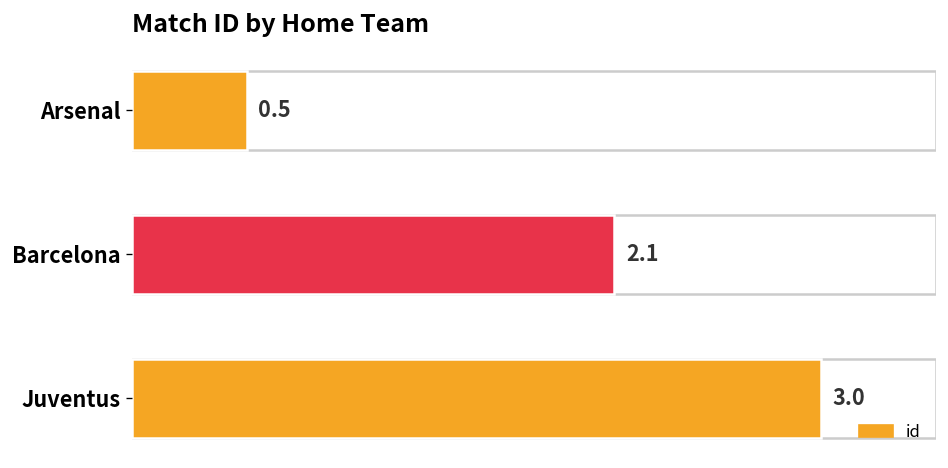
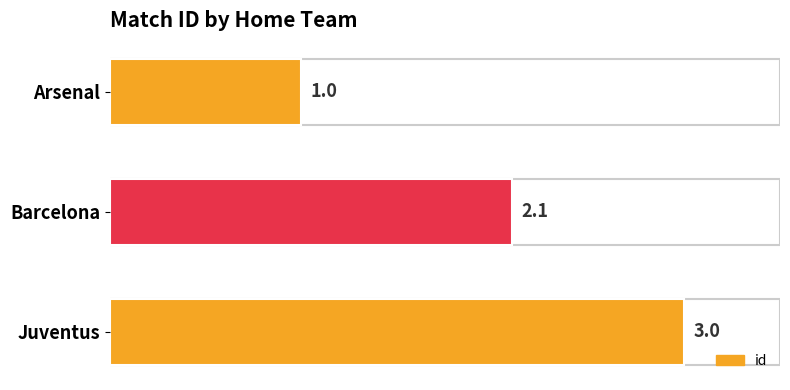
  {
-   "Arsenal": 0.5,
+   "Arsenal": 1.0,
    "Barcelona": 2.1,
    "Juventus": 3.0
  }
